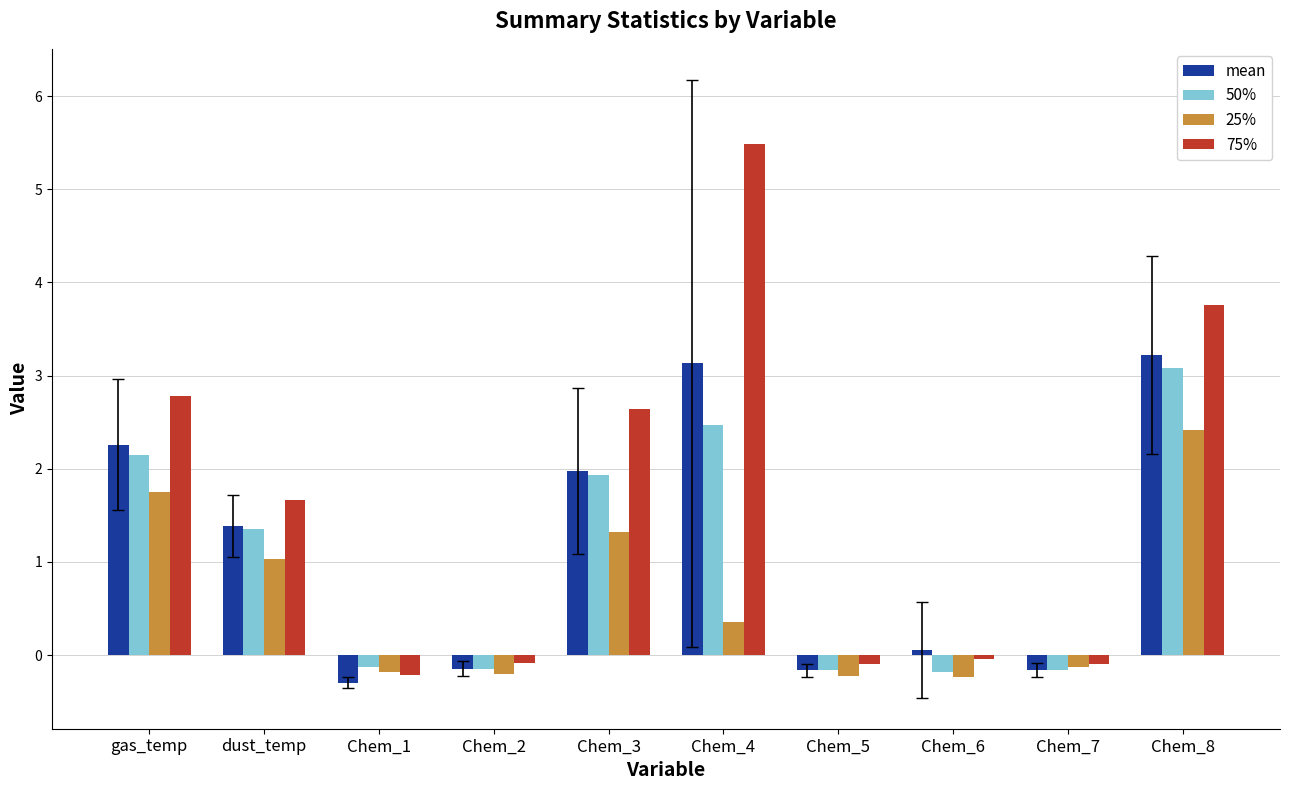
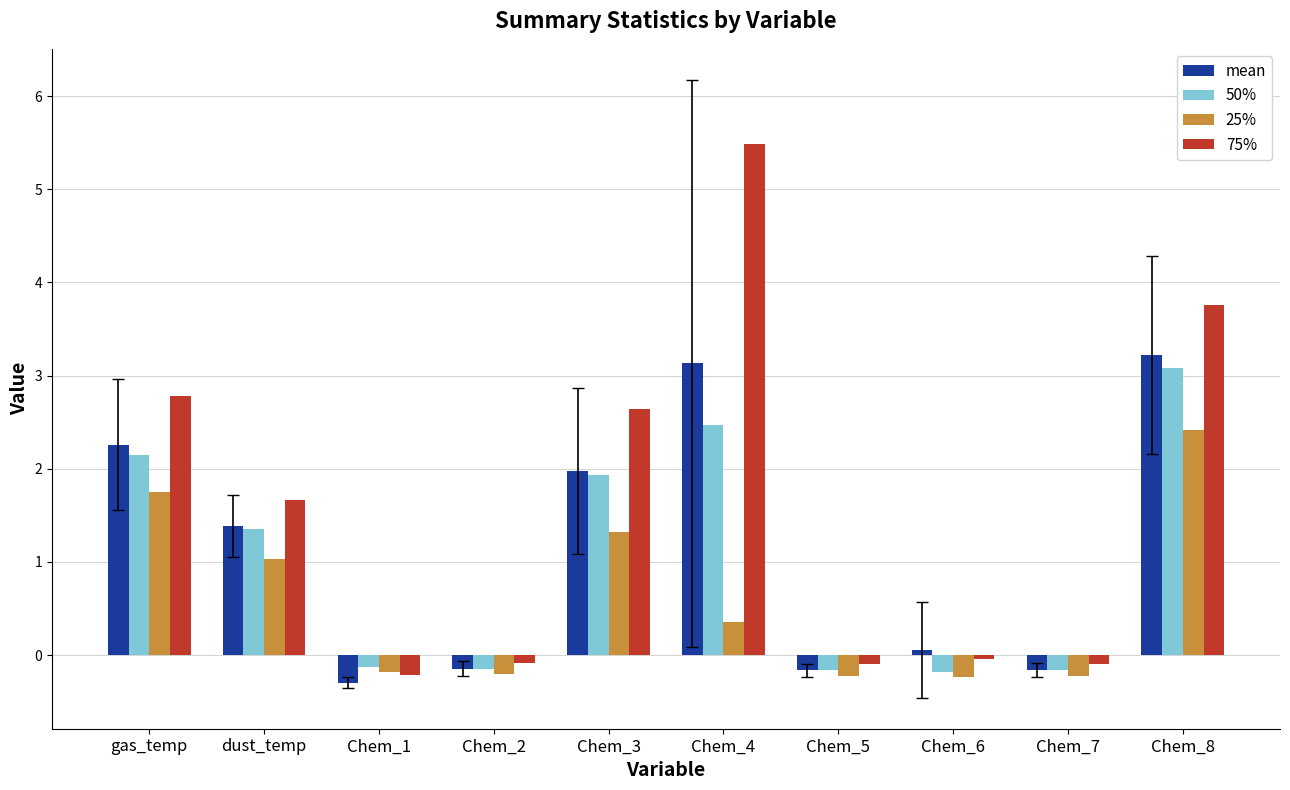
  {
    "mean": {
      "gas_temp": 2.3,
      "dust_temp": 1.4,
      "Chem_1": -0.3,
      "Chem_2": -0.1,
      "Chem_3": 2.0,
      "Chem_4": 3.1,
      "Chem_5": -0.2,
      "Chem_6": 0.1,
      "Chem_7": -0.2,
      "Chem_8": 3.2
    },
    "50%": {
      "gas_temp": 2.1,
      "dust_temp": 1.3,
      "Chem_1": -0.1,
      "Chem_2": -0.1,
      "Chem_3": 1.9,
      "Chem_4": 2.5,
      "Chem_5": -0.2,
      "Chem_6": -0.2,
      "Chem_7": -0.2,
      "Chem_8": 3.1
    },
    "25%": {
      "gas_temp": 1.7,
      "dust_temp": 1.0,
      "Chem_1": -0.2,
      "Chem_2": -0.2,
      "Chem_3": 1.3,
      "Chem_4": 0.4,
      "Chem_5": -0.2,
      "Chem_6": -0.2,
-     "Chem_7": -0.1,
+     "Chem_7": -0.2,
      "Chem_8": 2.4
    },
    "75%": {
      "gas_temp": 2.8,
      "dust_temp": 1.7,
      "Chem_1": -0.2,
      "Chem_2": -0.1,
      "Chem_3": 2.6,
      "Chem_4": 5.5,
      "Chem_5": -0.1,
      "Chem_6": 0.0,
      "Chem_7": -0.1,
      "Chem_8": 3.8
    }
  }
